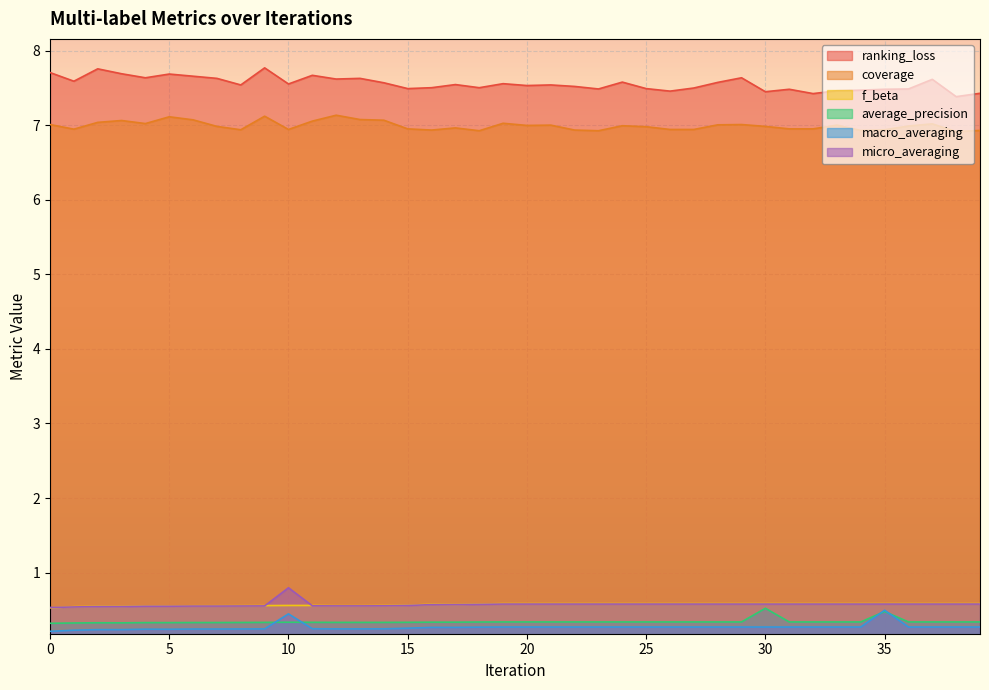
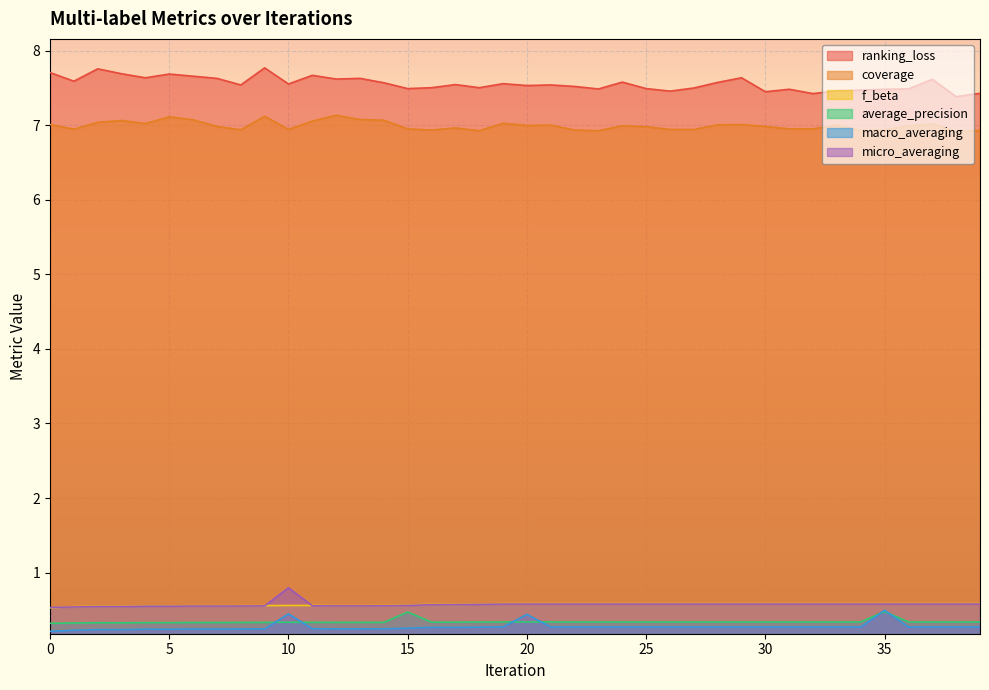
  {
    "f_beta": {
      "10": 0.6
    },
    "average_precision": {
      "0": 0.3,
      "5": 0.3,
      "10": 0.3,
-     "15": 0.3,
+     "15": 0.5,
      "20": 0.3,
      "25": 0.3,
-     "30": 0.5
+     "30": 0.3
    },
    "macro_averaging": {
      "0": 0.2,
      "5": 0.2,
      "10": 0.4,
      "15": 0.3,
-     "20": 0.3,
+     "20": 0.4,
      "25": 0.3,
      "30": 0.3
    },
    "micro_averaging": {
      "10": 0.8
    }
  }
